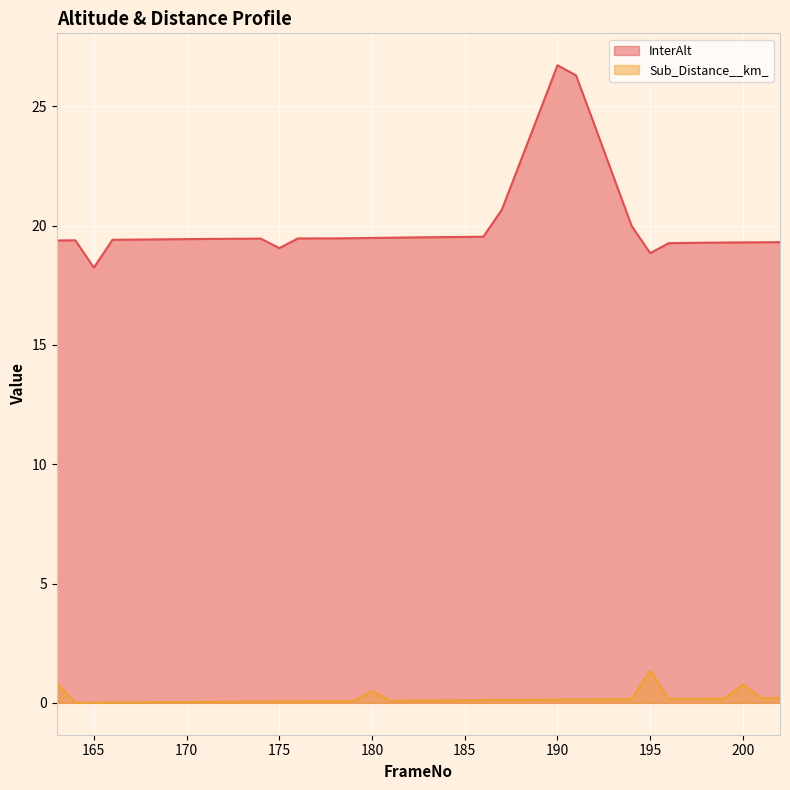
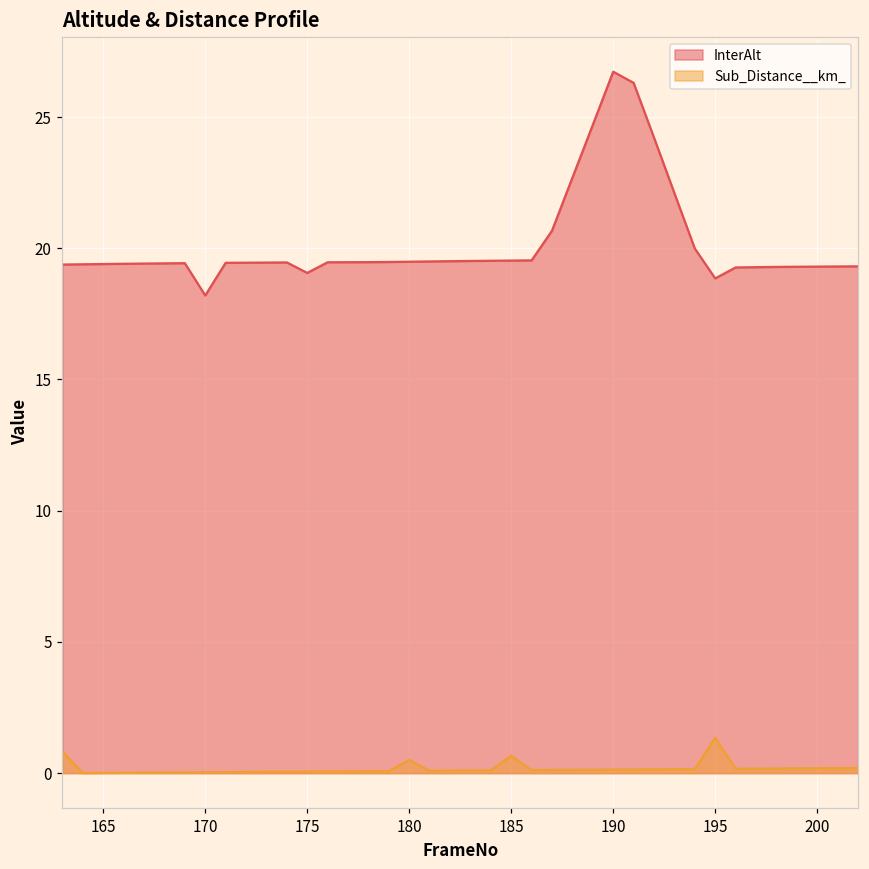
  {
    "InterAlt": {
-     "165": 18.2,
-     "170": 19.4,
+     "165": 19.4,
+     "170": 18.2,
      "175": 19.1,
      "180": 19.5,
      "185": 19.5,
      "190": 26.7,
      "195": 18.8,
      "200": 19.3
    },
    "Sub_Distance__km_": {
      "165": 0.0,
      "170": 0.0,
      "175": 0.1,
      "180": 0.5,
-     "185": 0.1,
+     "185": 0.7,
      "190": 0.1,
      "195": 1.4,
-     "200": 0.8
+     "200": 0.2
    }
  }
